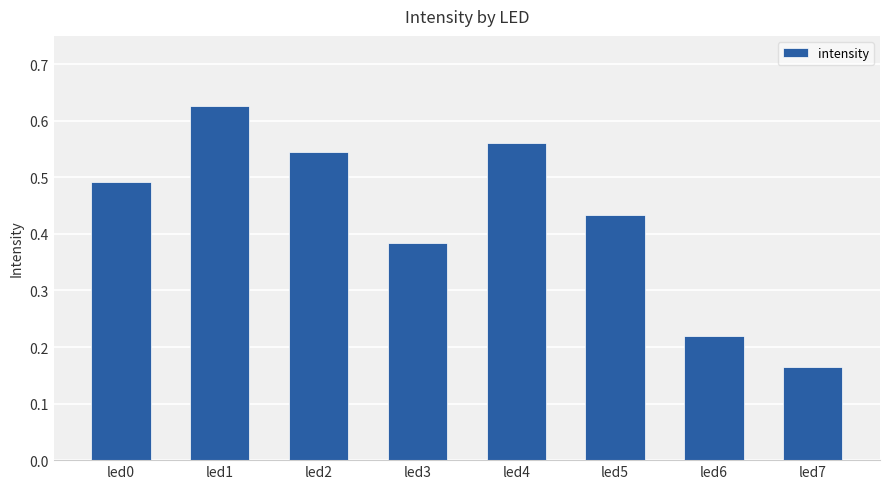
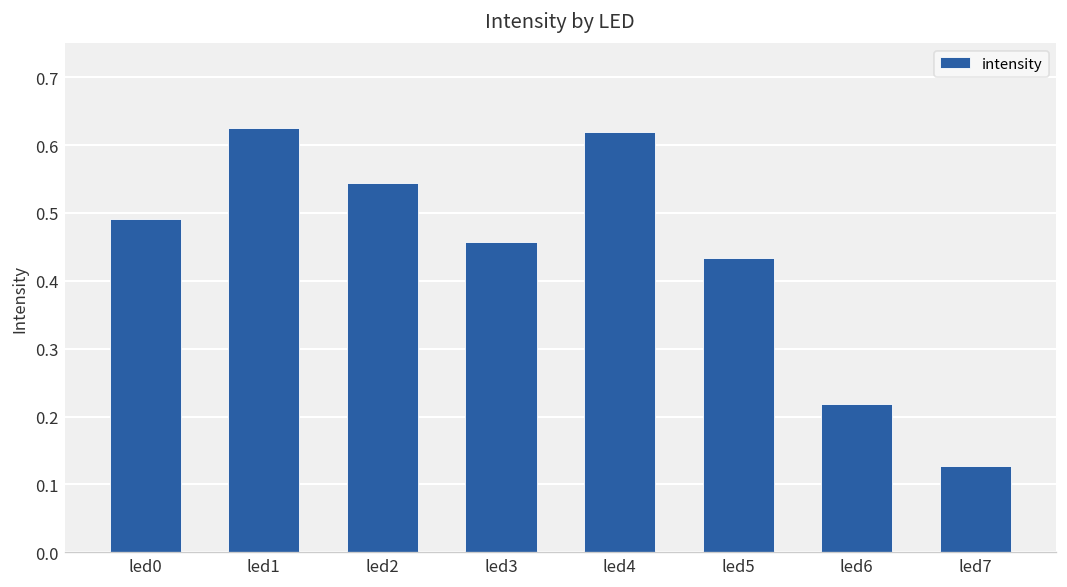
  {
    "led0": 0.49,
    "led1": 0.63,
    "led2": 0.54,
-   "led3": 0.38,
-   "led4": 0.56,
+   "led3": 0.46,
+   "led4": 0.62,
    "led5": 0.43,
    "led6": 0.22,
-   "led7": 0.16
+   "led7": 0.13
  }
